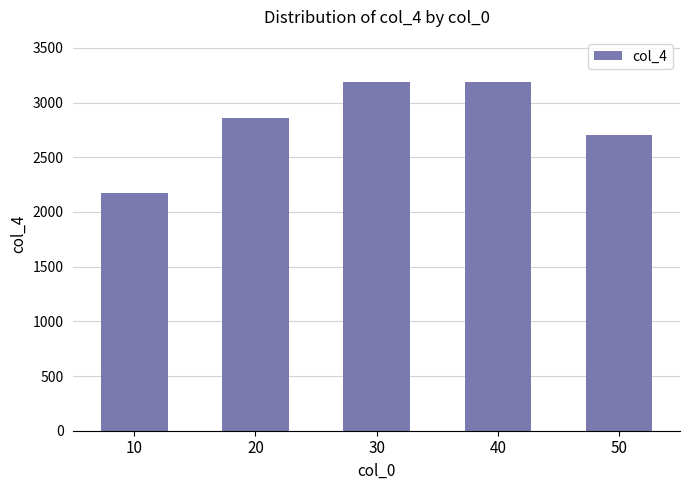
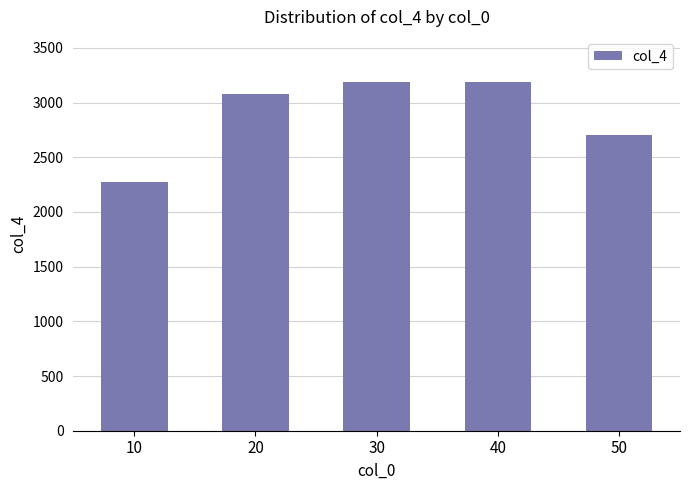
  {
-   "10": 2180,
-   "20": 2860,
+   "10": 2270,
+   "20": 3080,
    "30": 3190,
    "40": 3190,
    "50": 2700
  }
